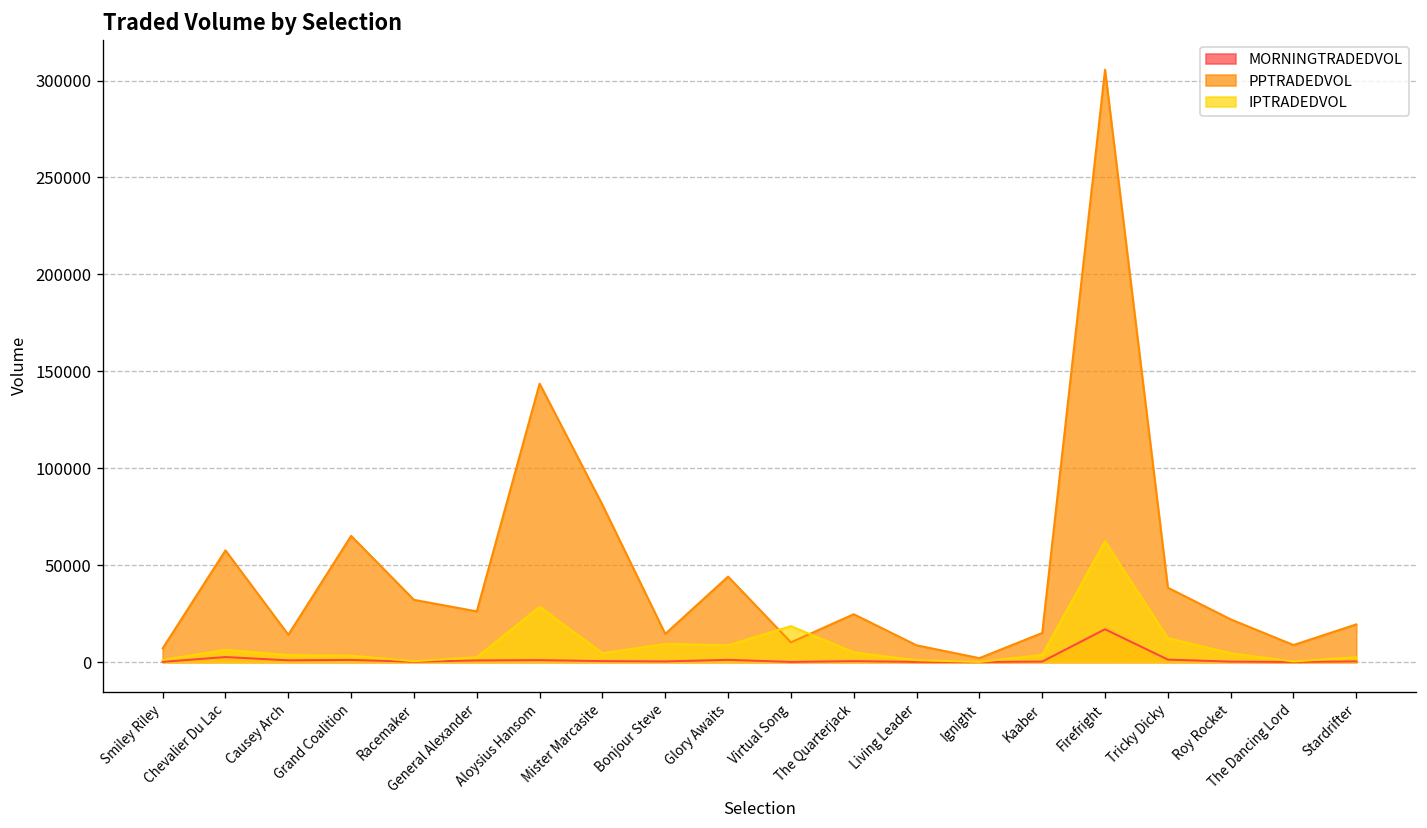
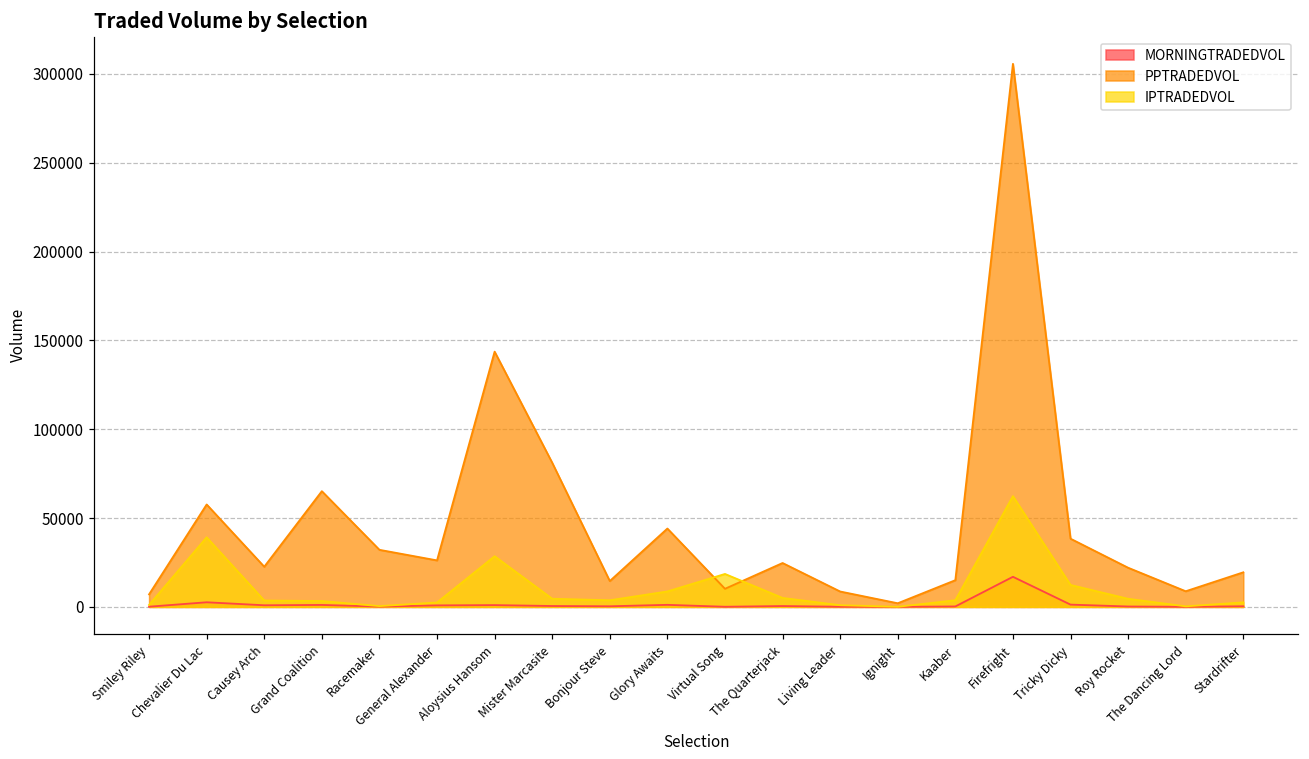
  {
    "MORNINGTRADEDVOL": {
      "Chevalier Du Lac": 3000,
      "Causey Arch": 1000,
      "Grand Coalition": 1000,
      "General Alexander": 1000,
      "Aloysius Hansom": 1000,
      "Mister Marcasite": 0,
      "Bonjour Steve": 0,
      "Glory Awaits": 1000,
      "Virtual Song": 0,
      "The Quarterjack": 0,
      "Kaaber": 0,
      "Firefright": 17000,
      "Tricky Dicky": 1000,
      "Roy Rocket": 0,
      "Stardrifter": 0
    },
    "PPTRADEDVOL": {
      "Smiley Riley": 7000,
      "Chevalier Du Lac": 58000,
-     "Causey Arch": 14000,
+     "Causey Arch": 23000,
      "Grand Coalition": 65000,
      "Racemaker": 32000,
      "General Alexander": 26000,
      "Aloysius Hansom": 144000,
      "Mister Marcasite": 81000,
      "Bonjour Steve": 15000,
      "Glory Awaits": 44000,
      "Virtual Song": 10000,
      "The Quarterjack": 25000,
      "Living Leader": 9000,
      "Ignight": 2000,
      "Kaaber": 15000,
      "Firefright": 306000,
      "Tricky Dicky": 38000,
      "Roy Rocket": 22000,
      "The Dancing Lord": 9000,
      "Stardrifter": 19000
    },
    "IPTRADEDVOL": {
-     "Chevalier Du Lac": 6000,
+     "Chevalier Du Lac": 39000,
      "Causey Arch": 4000,
      "Grand Coalition": 3000,
      "General Alexander": 2000,
      "Aloysius Hansom": 29000,
      "Mister Marcasite": 5000,
-     "Bonjour Steve": 9000,
+     "Bonjour Steve": 4000,
      "Glory Awaits": 9000,
      "Virtual Song": 19000,
      "The Quarterjack": 5000,
      "Kaaber": 4000,
      "Firefright": 62000,
      "Tricky Dicky": 12000,
      "Roy Rocket": 5000,
      "Stardrifter": 3000
    }
  }
